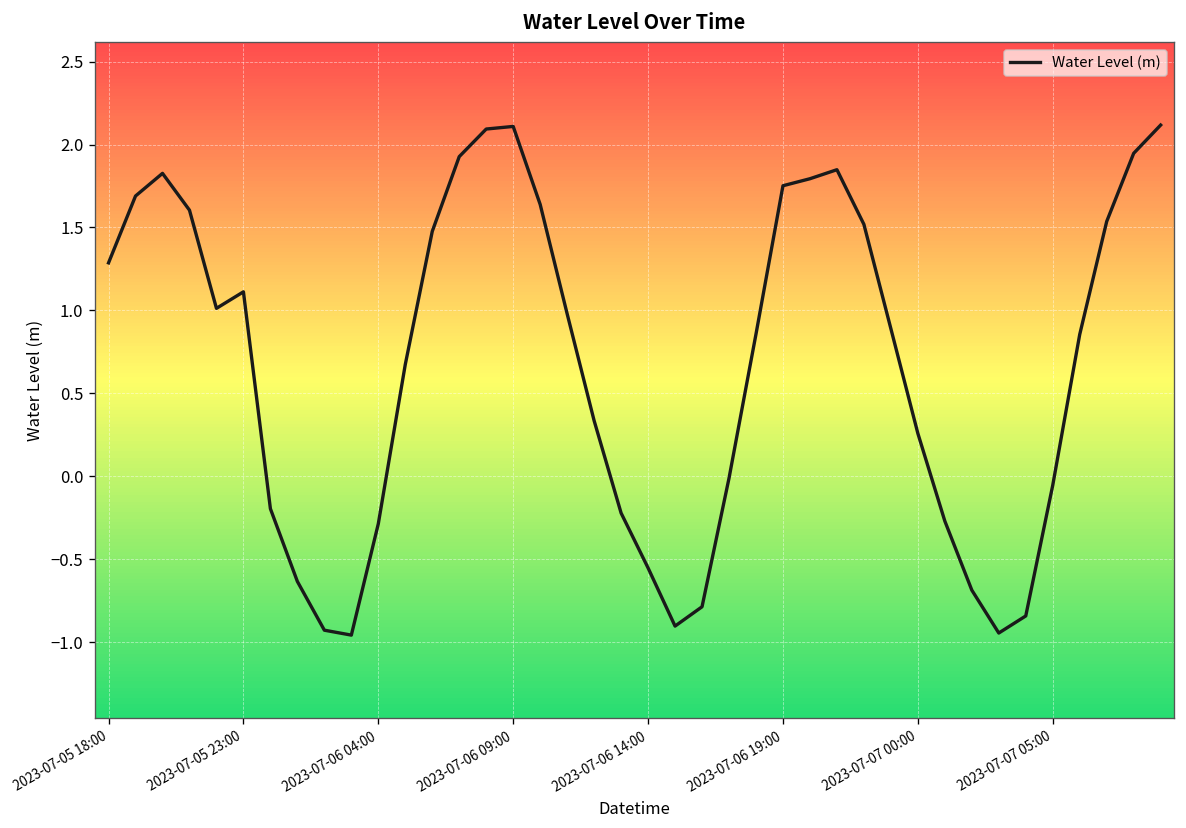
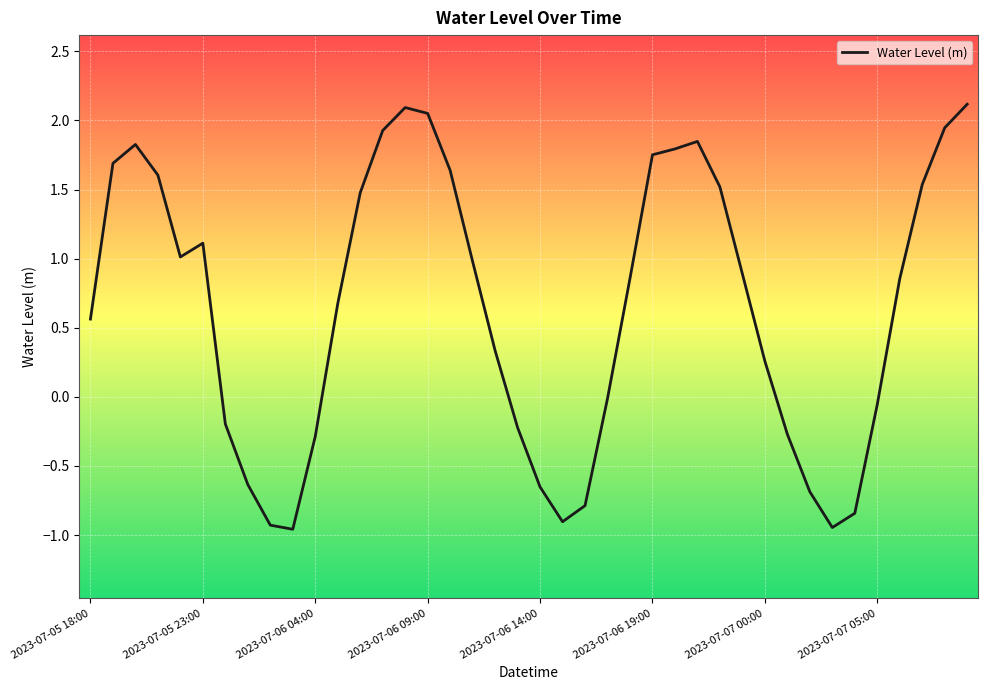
  {
-   "2023-07-05 18:00": 1.29,
+   "2023-07-05 18:00": 0.56,
    "2023-07-05 23:00": 1.11,
    "2023-07-06 04:00": -0.29,
-   "2023-07-06 09:00": 2.11,
-   "2023-07-06 14:00": -0.55,
+   "2023-07-06 09:00": 2.05,
+   "2023-07-06 14:00": -0.65,
    "2023-07-06 19:00": 1.75,
    "2023-07-07 00:00": 0.26,
    "2023-07-07 05:00": -0.05
  }
